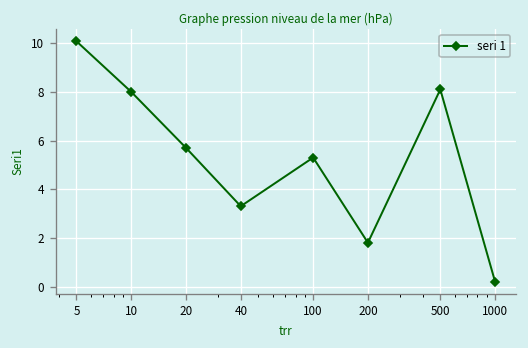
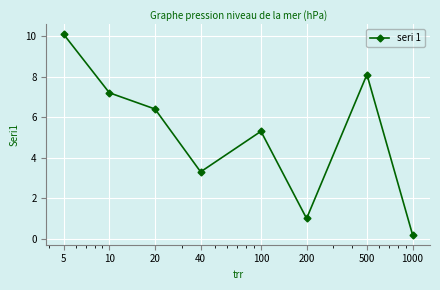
  {
    "5": 10.1,
-   "10": 8.0,
-   "20": 5.7,
+   "10": 7.2,
+   "20": 6.4,
    "40": 3.3,
    "100": 5.3,
-   "200": 1.8,
+   "200": 1.0,
    "500": 8.1,
    "1000": 0.2
  }
